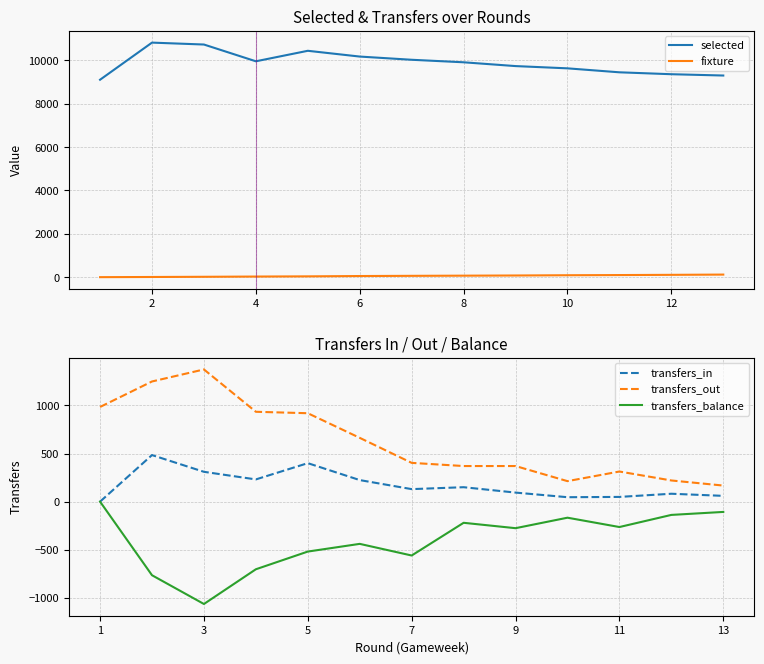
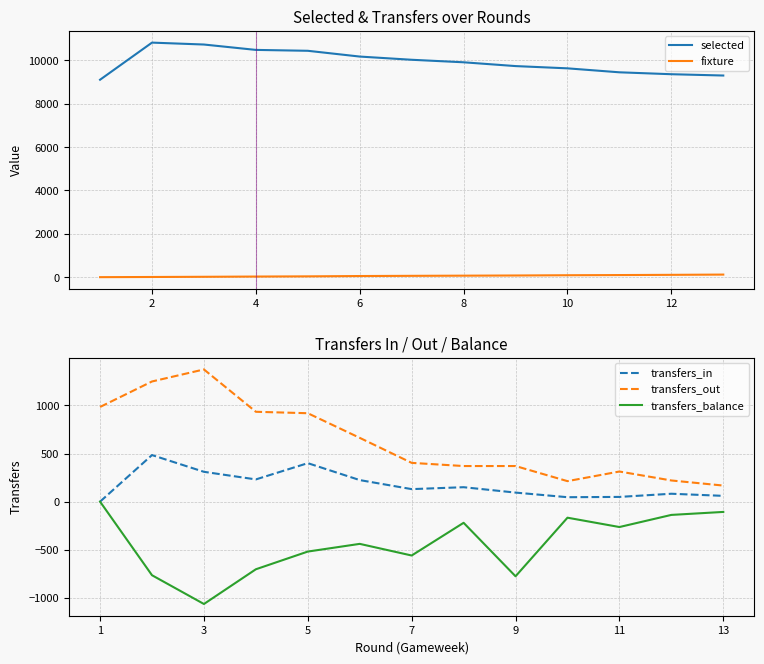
  {
    "Selected & Transfers over Rounds": {
      "selected": {
        "2": 10800,
-       "4": 10000,
+       "4": 10500,
        "6": 10200,
        "8": 9900,
        "10": 9600,
        "12": 9400
      },
      "fixture": {
        "2": 0,
        "4": 0,
        "6": 100,
        "8": 100,
        "10": 100,
        "12": 100
      }
    },
    "Transfers In / Out / Balance": {
      "transfers_in": {
        "3": 300,
        "5": 400,
        "7": 100,
        "9": 100,
        "11": 0,
        "13": 100
      },
      "transfers_out": {
        "1": 1000,
        "3": 1400,
        "5": 900,
        "7": 400,
        "9": 400,
        "11": 300,
        "13": 200
      },
      "transfers_balance": {
        "3": -1100,
        "5": -500,
        "7": -600,
-       "9": -300,
+       "9": -800,
        "11": -300,
        "13": -100
      }
    }
  }
